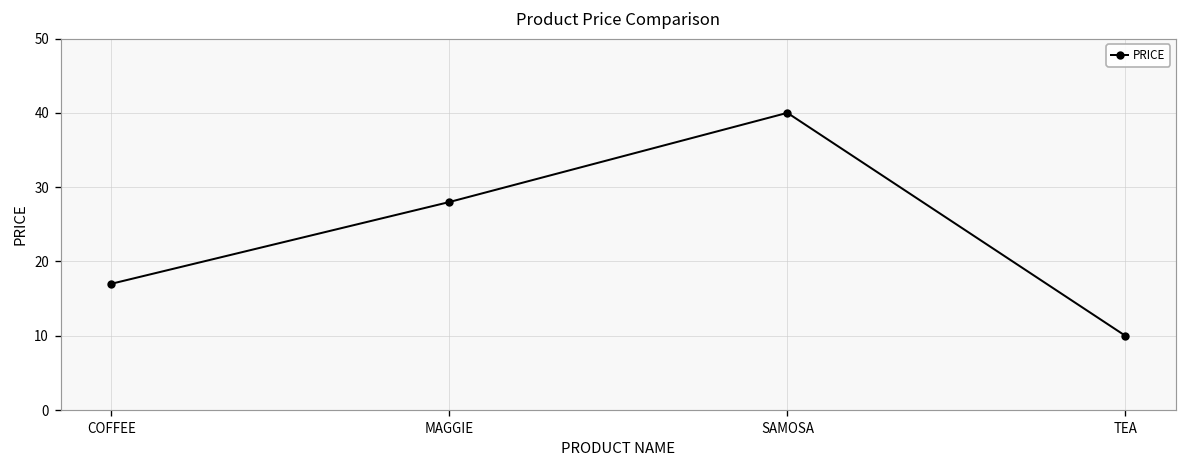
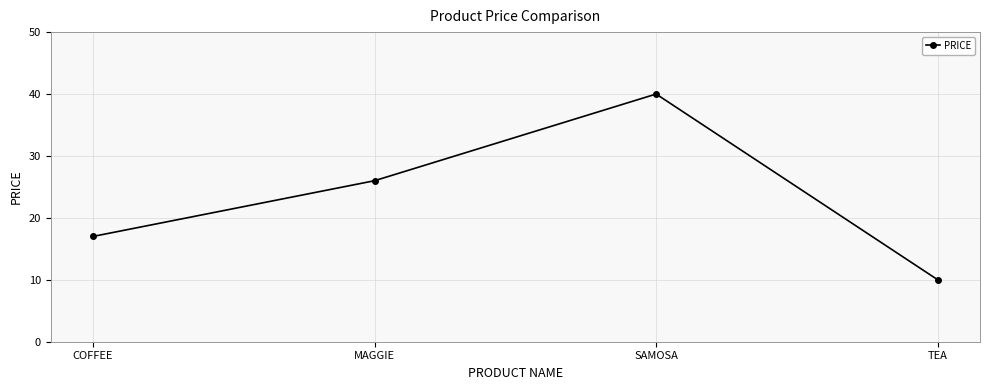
  {
    "COFFEE": 17,
-   "MAGGIE": 28,
+   "MAGGIE": 26,
    "SAMOSA": 40,
    "TEA": 10
  }
